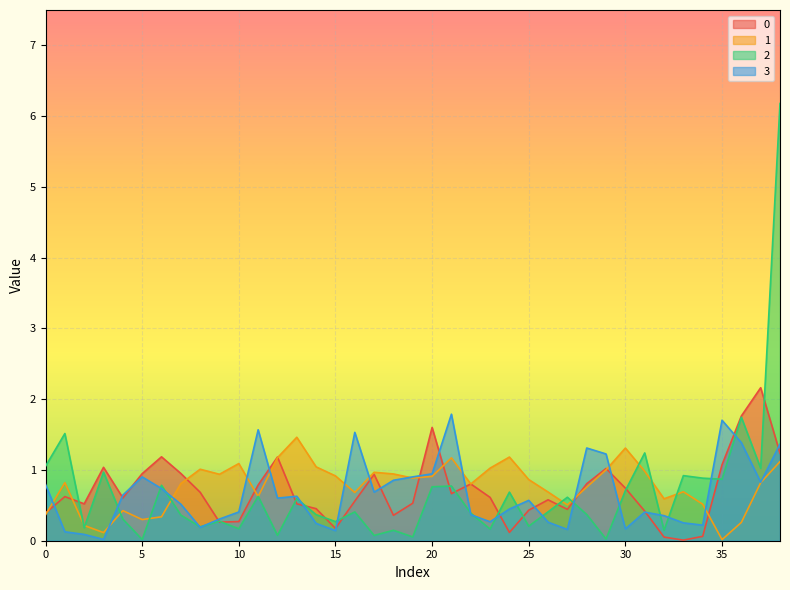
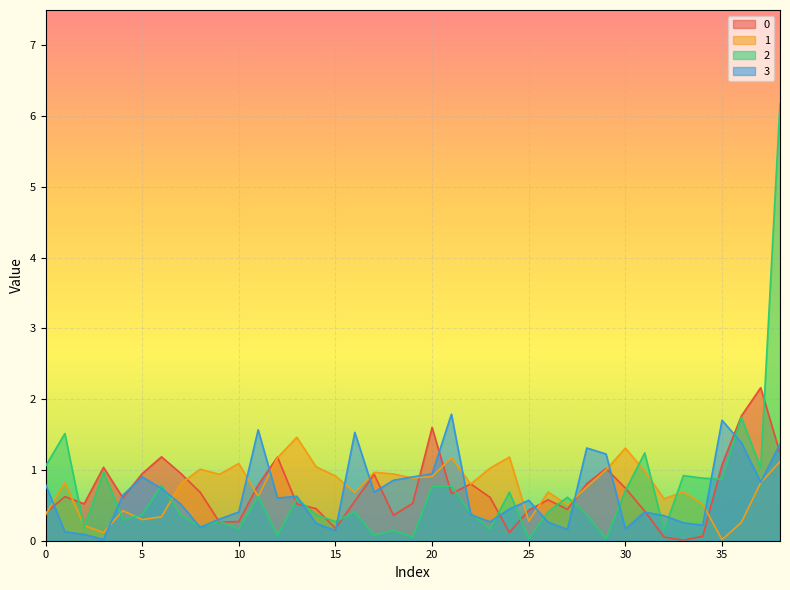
  {
    "0": {
      "5": 0.9,
      "10": 0.3,
      "20": 1.6,
      "25": 0.4,
      "35": 1.1
    },
    "1": {
      "5": 0.3,
      "10": 1.1,
      "15": 0.9,
      "20": 0.9,
-     "25": 0.9,
+     "25": 0.3,
      "30": 1.3,
      "35": 0.0
    },
    "2": {
      "0": 1.1,
-     "5": 0.0,
+     "5": 0.4,
      "10": 0.2,
      "15": 0.3,
      "20": 0.8,
-     "25": 0.2,
+     "25": 0.0,
      "35": 0.9
    },
    "3": {
      "0": 0.8,
      "5": 0.9,
      "10": 0.4,
      "20": 0.9,
      "25": 0.6,
      "30": 0.2,
      "35": 1.7
    }
  }
